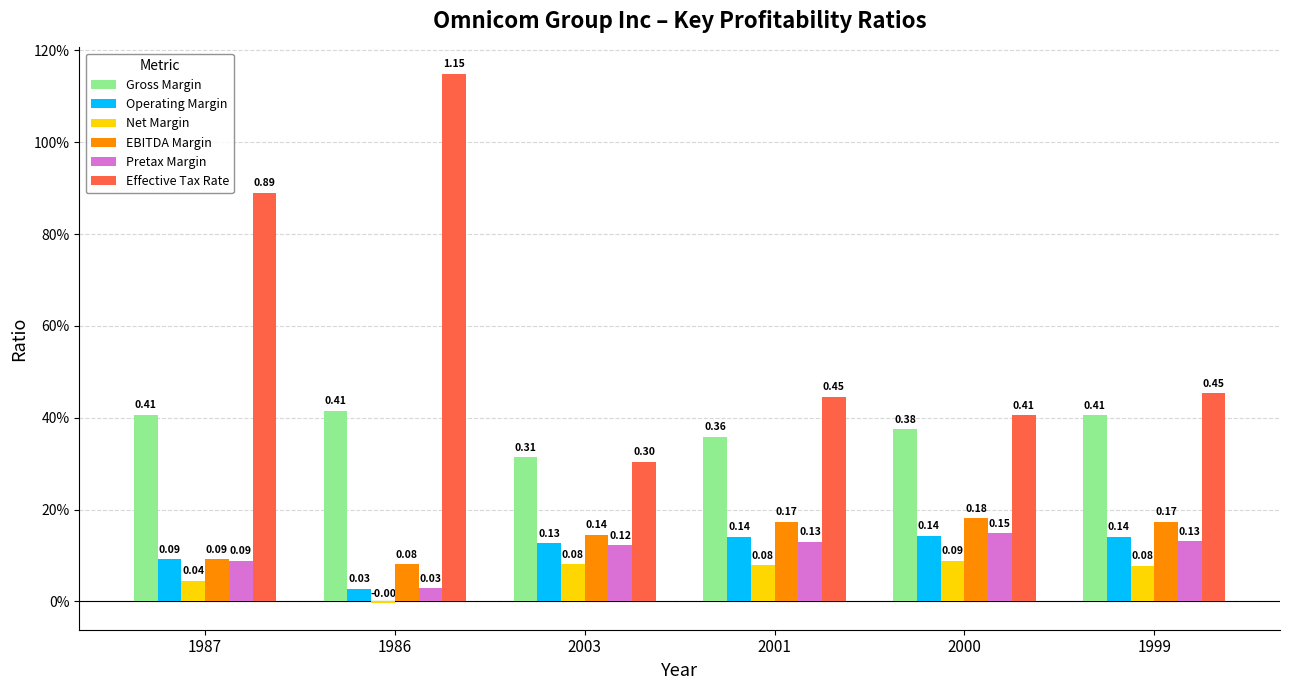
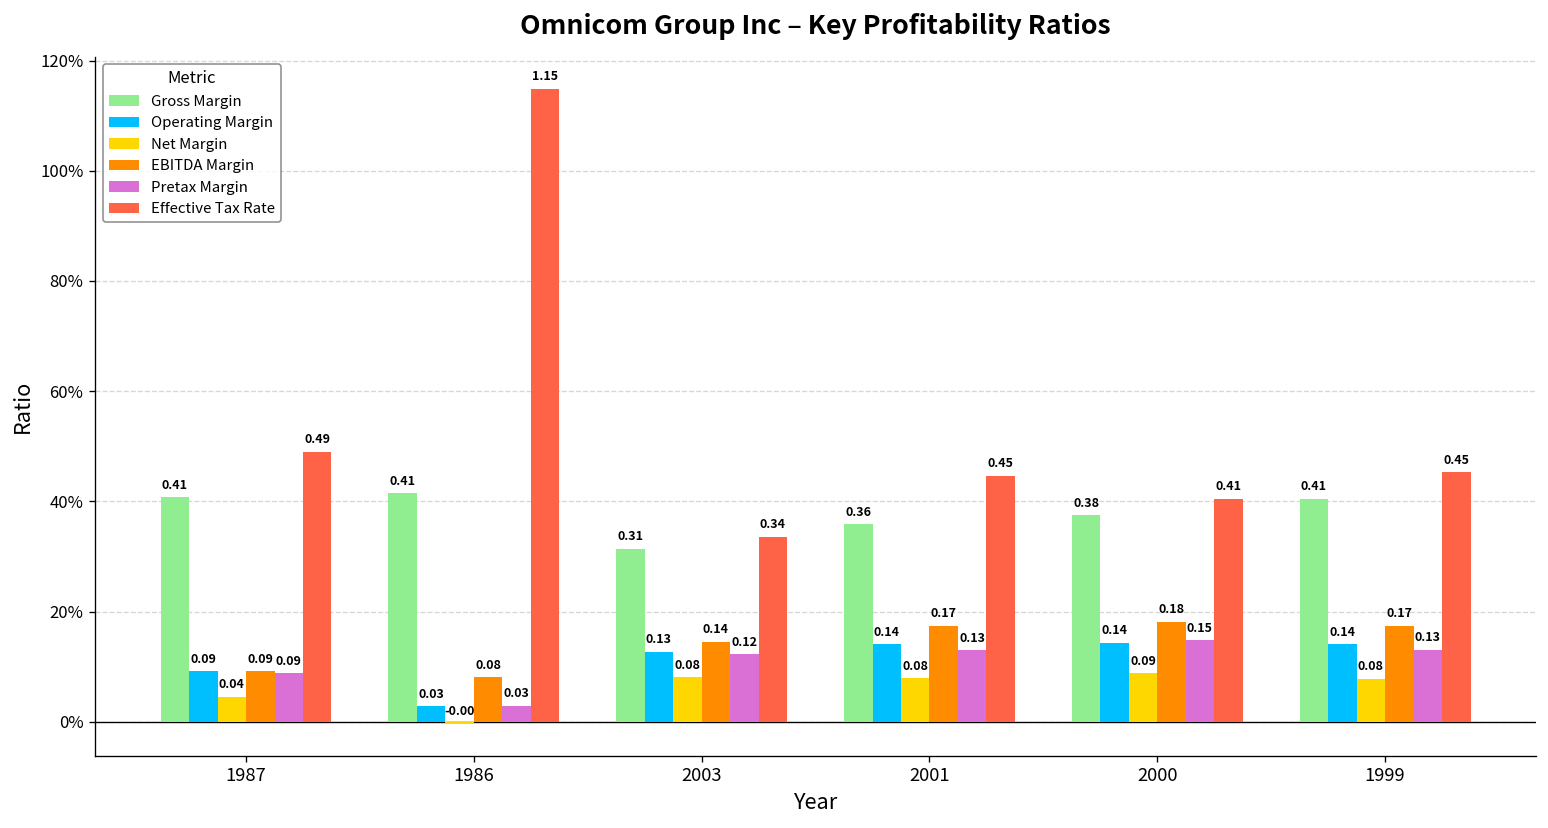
  {
    "Gross Margin": {
      "1987": 0.41,
      "1986": 0.41,
      "2003": 0.31,
      "2001": 0.36,
      "2000": 0.38,
      "1999": 0.41
    },
    "Operating Margin": {
      "1987": 0.09,
      "1986": 0.03,
      "2003": 0.13,
      "2001": 0.14,
      "2000": 0.14,
      "1999": 0.14
    },
    "Net Margin": {
      "1987": 0.04,
      "1986": -0.00,
      "2003": 0.08,
      "2001": 0.08,
      "2000": 0.09,
      "1999": 0.08
    },
    "EBITDA Margin": {
      "1987": 0.09,
      "1986": 0.08,
      "2003": 0.14,
      "2001": 0.17,
      "2000": 0.18,
      "1999": 0.17
    },
    "Pretax Margin": {
      "1987": 0.09,
      "1986": 0.03,
      "2003": 0.12,
      "2001": 0.13,
      "2000": 0.15,
      "1999": 0.13
    },
    "Effective Tax Rate": {
-     "1987": 0.89,
+     "1987": 0.49,
      "1986": 1.15,
-     "2003": 0.30,
+     "2003": 0.34,
      "2001": 0.45,
      "2000": 0.41,
      "1999": 0.45
    }
  }
